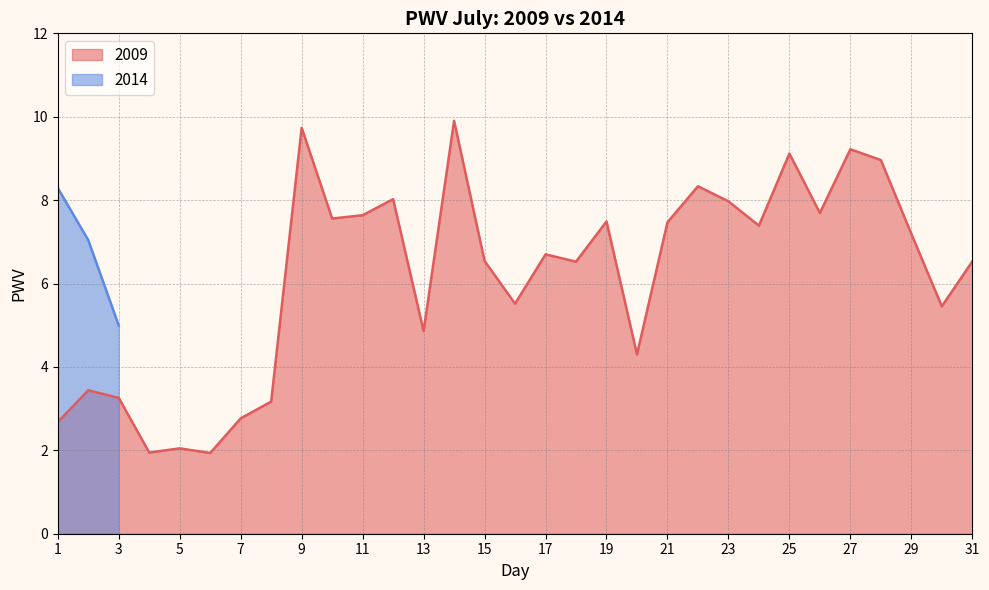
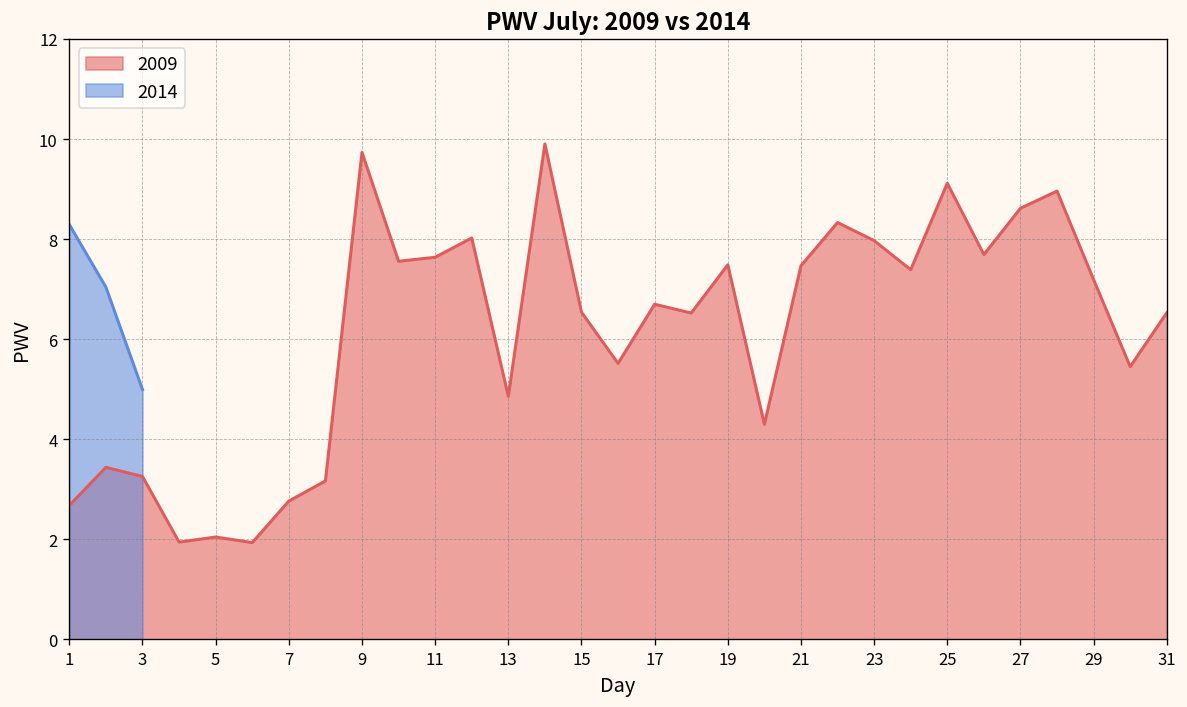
  {
    "2009": {
      "1": 2.7,
      "3": 3.3,
      "5": 2.0,
      "7": 2.8,
      "9": 9.7,
      "11": 7.6,
      "13": 4.9,
      "15": 6.5,
      "17": 6.7,
      "19": 7.5,
      "21": 7.5,
      "23": 8.0,
      "25": 9.1,
-     "27": 9.2,
+     "27": 8.6,
      "29": 7.2,
      "31": 6.5
    },
    "2014": {
      "1": 8.3,
      "3": 5.0
    }
  }
